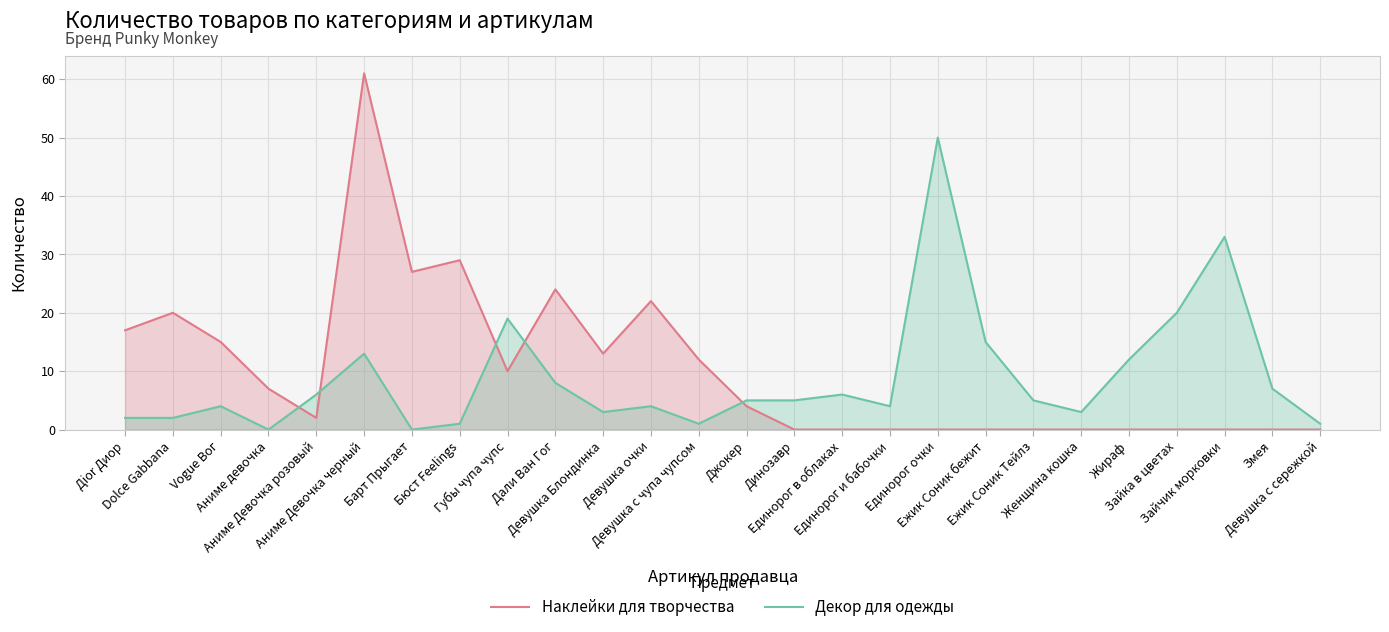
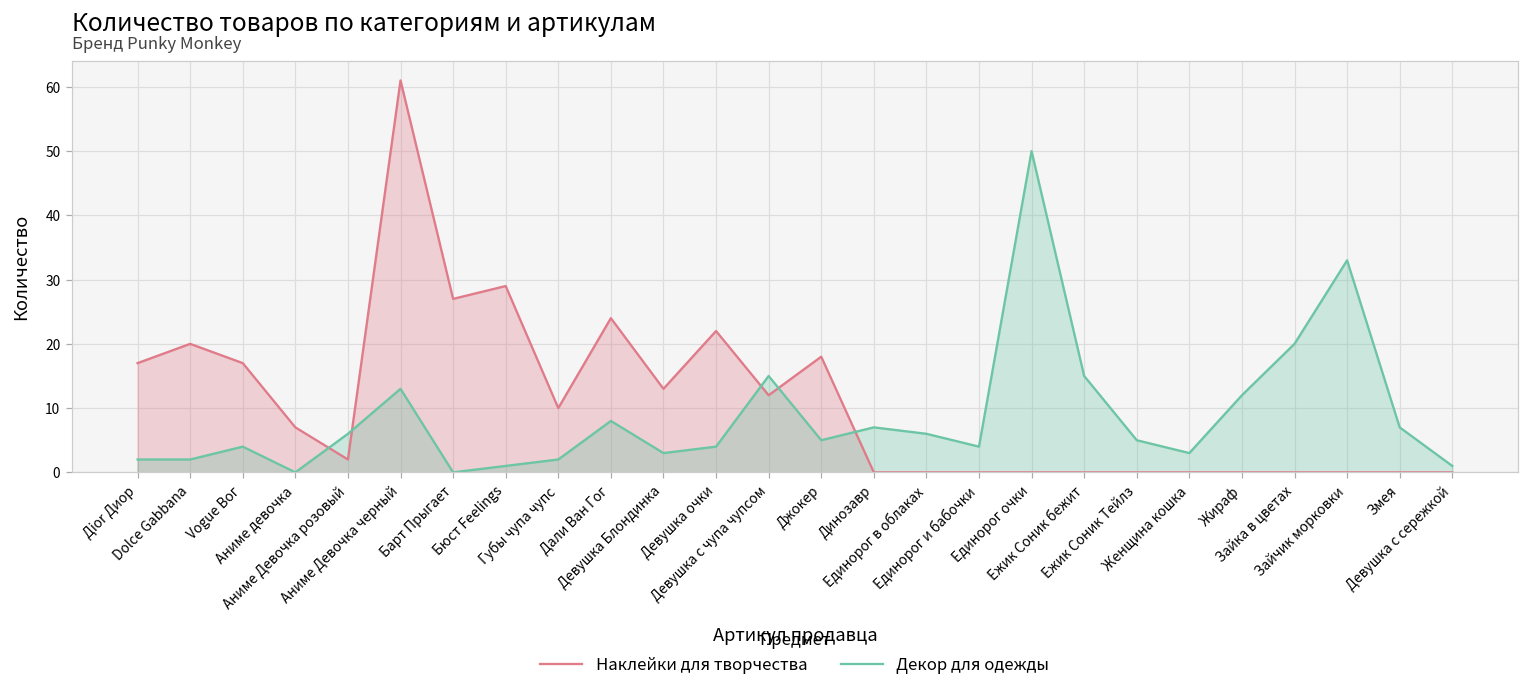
  {
    "Наклейки для творчества": {
      "Дior Диор": 17,
      "Dolce Gabbana": 20,
-     "Vogue Вог": 15,
+     "Vogue Вог": 17,
      "Аниме девочка": 7,
      "Аниме Девочка розовый": 2,
      "Аниме Девочка черный": 61,
      "Барт Прыгает": 27,
      "Бюст Feelings": 29,
      "Губы чупа чупс": 10,
      "Дали Ван Гог": 24,
      "Девушка Блондинка": 13,
      "Девушка очки": 22,
      "Девушка с чупа чупсом": 12,
-     "Джокер": 4,
+     "Джокер": 18,
      "Динозавр": 0,
      "Единорог в облаках": 0,
      "Единорог и бабочки": 0,
      "Единорог очки": 0,
      "Ежик Соник бежит": 0,
      "Ежик Соник Тейлз": 0,
      "Женщина кошка": 0,
      "Жираф": 0,
      "Зайка в цветах": 0,
      "Зайчик морковки": 0,
      "Змея": 0,
      "Девушка с сережкой": 0
    },
    "Декор для одежды": {
      "Дior Диор": 2,
      "Dolce Gabbana": 2,
      "Vogue Вог": 4,
      "Аниме девочка": 0,
      "Аниме Девочка розовый": 6,
      "Аниме Девочка черный": 13,
      "Барт Прыгает": 0,
      "Бюст Feelings": 1,
-     "Губы чупа чупс": 19,
+     "Губы чупа чупс": 2,
      "Дали Ван Гог": 8,
      "Девушка Блондинка": 3,
      "Девушка очки": 4,
-     "Девушка с чупа чупсом": 1,
+     "Девушка с чупа чупсом": 15,
      "Джокер": 5,
-     "Динозавр": 5,
+     "Динозавр": 7,
      "Единорог в облаках": 6,
      "Единорог и бабочки": 4,
      "Единорог очки": 50,
      "Ежик Соник бежит": 15,
      "Ежик Соник Тейлз": 5,
      "Женщина кошка": 3,
      "Жираф": 12,
      "Зайка в цветах": 20,
      "Зайчик морковки": 33,
      "Змея": 7,
      "Девушка с сережкой": 1
    }
  }
